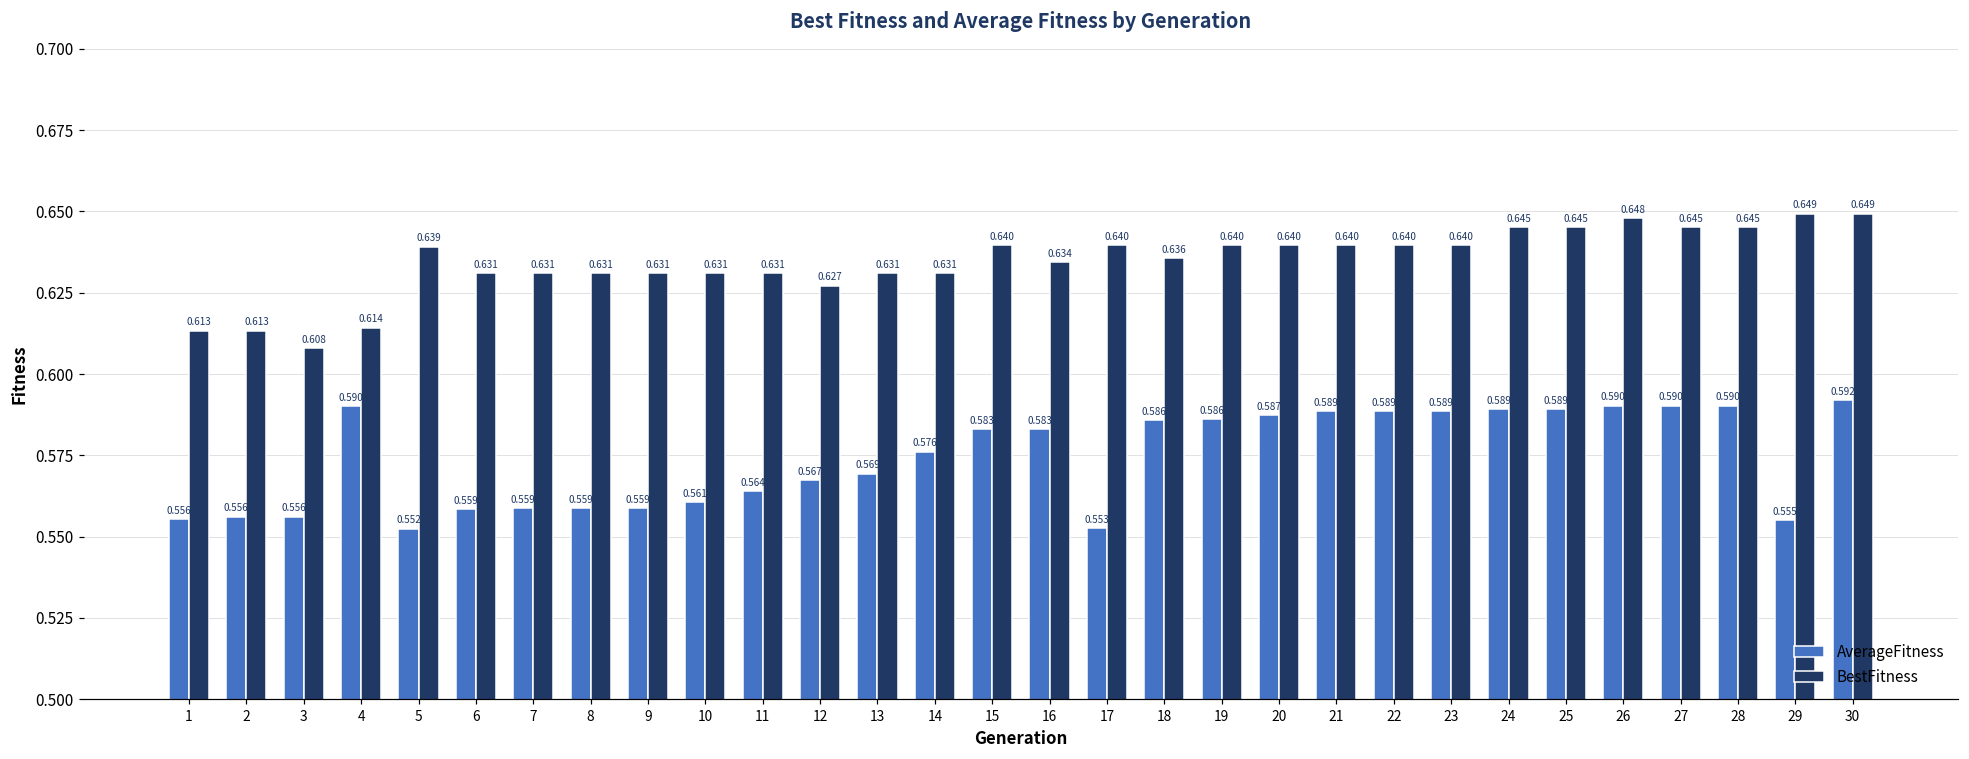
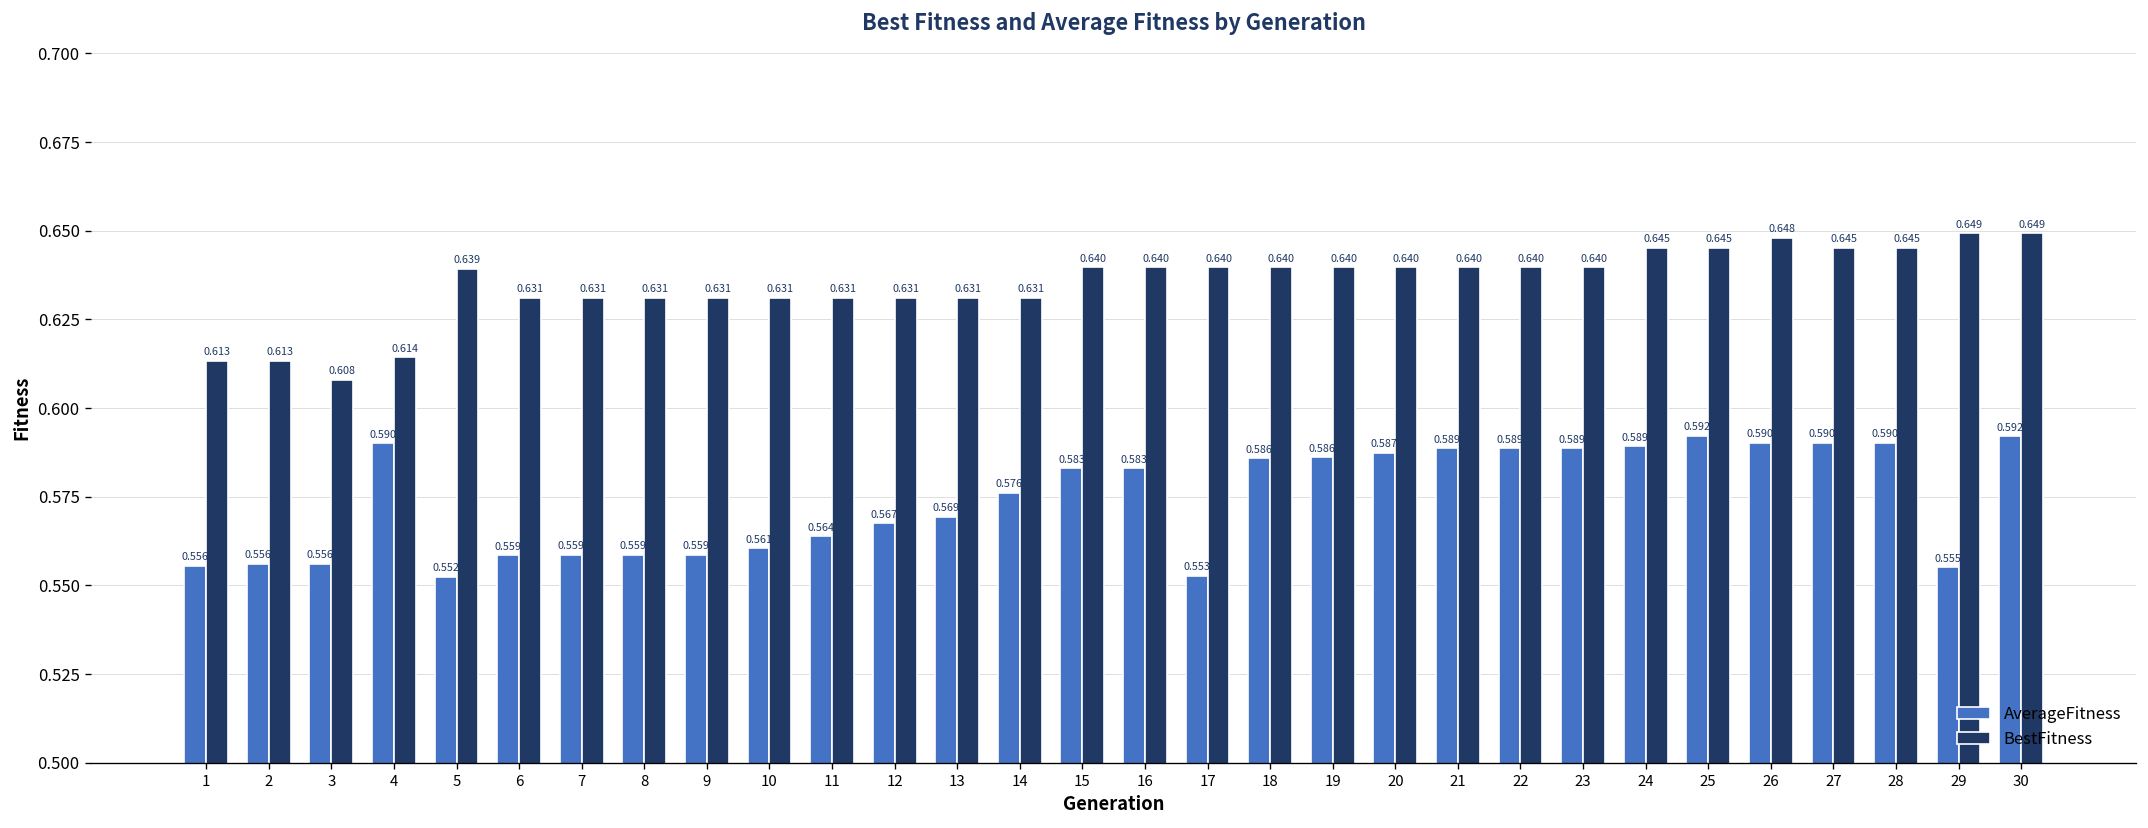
  {
    "AverageFitness": {
      "1": 0.556,
      "2": 0.556,
      "3": 0.556,
      "4": 0.590,
      "5": 0.552,
      "6": 0.559,
      "7": 0.559,
      "8": 0.559,
      "9": 0.559,
      "10": 0.561,
      "11": 0.564,
      "12": 0.567,
      "13": 0.569,
      "14": 0.576,
      "15": 0.583,
      "16": 0.583,
      "17": 0.553,
      "18": 0.586,
      "19": 0.586,
      "20": 0.587,
      "21": 0.589,
      "22": 0.589,
      "23": 0.589,
      "24": 0.589,
-     "25": 0.589,
+     "25": 0.592,
      "26": 0.590,
      "27": 0.590,
      "28": 0.590,
      "29": 0.555,
      "30": 0.592
    },
    "BestFitness": {
      "1": 0.613,
      "2": 0.613,
      "3": 0.608,
      "4": 0.614,
      "5": 0.639,
      "6": 0.631,
      "7": 0.631,
      "8": 0.631,
      "9": 0.631,
      "10": 0.631,
      "11": 0.631,
-     "12": 0.627,
+     "12": 0.631,
      "13": 0.631,
      "14": 0.631,
      "15": 0.640,
-     "16": 0.634,
+     "16": 0.640,
      "17": 0.640,
-     "18": 0.636,
+     "18": 0.640,
      "19": 0.640,
      "20": 0.640,
      "21": 0.640,
      "22": 0.640,
      "23": 0.640,
      "24": 0.645,
      "25": 0.645,
      "26": 0.648,
      "27": 0.645,
      "28": 0.645,
      "29": 0.649,
      "30": 0.649
    }
  }
